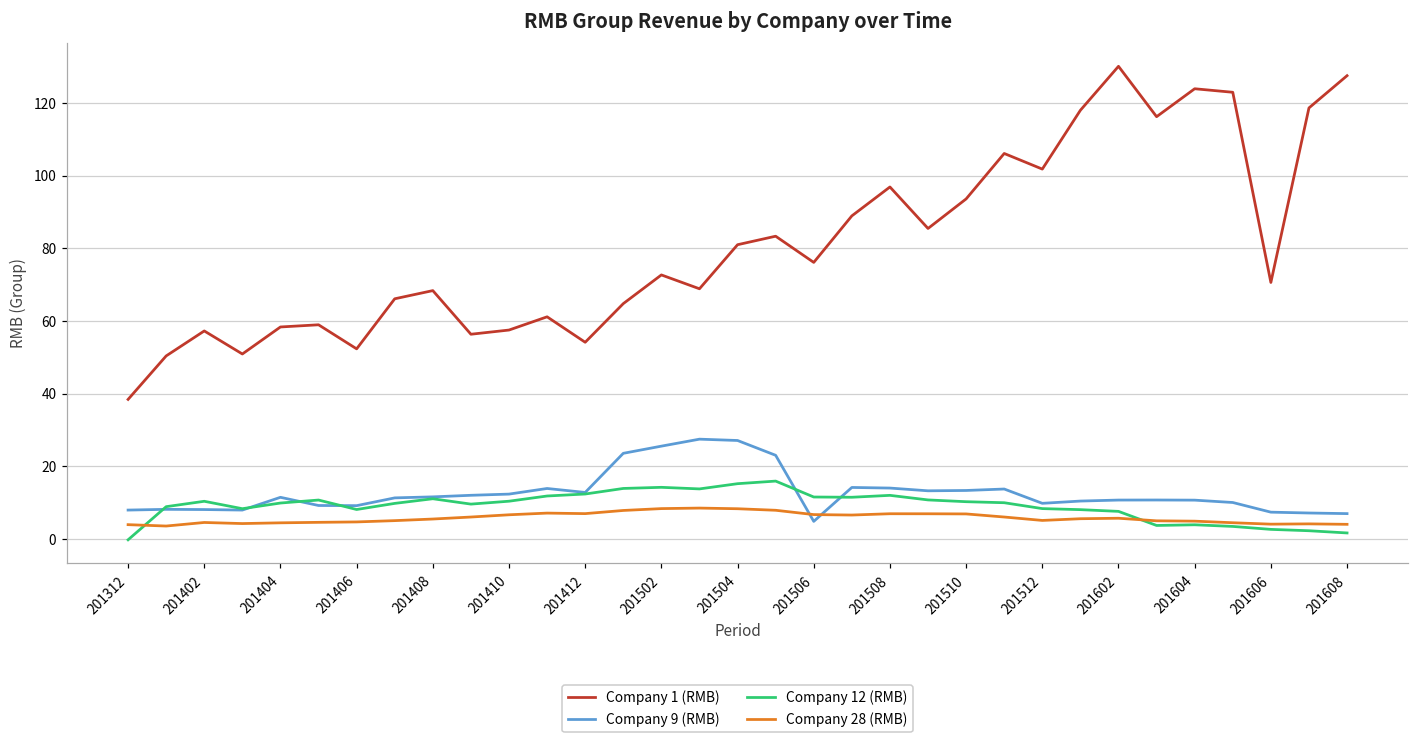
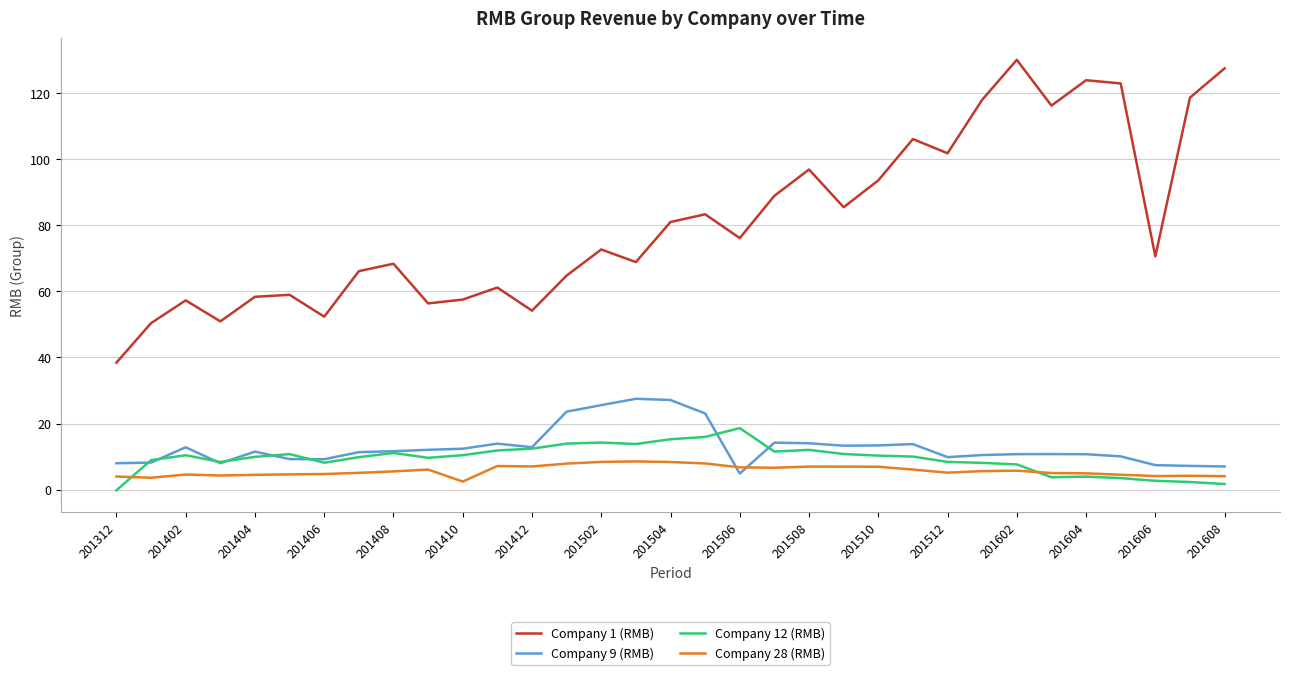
  {
    "Company 1 (RMB)": {
      "201312": 38,
      "201402": 57,
      "201404": 58,
      "201406": 52,
      "201408": 68,
      "201410": 58,
      "201412": 54,
      "201502": 73,
      "201504": 81,
      "201506": 76,
      "201508": 97,
      "201510": 94,
      "201512": 102,
      "201602": 130,
      "201604": 124,
      "201606": 71,
      "201608": 128
    },
    "Company 9 (RMB)": {
      "201312": 8,
-     "201402": 8,
+     "201402": 13,
      "201404": 11,
      "201406": 9,
      "201410": 12,
      "201502": 26,
      "201504": 27,
      "201506": 5,
      "201508": 14,
      "201510": 13,
      "201512": 10,
      "201602": 11,
      "201604": 11,
      "201606": 7,
      "201608": 7
    },
    "Company 12 (RMB)": {
      "201312": 0,
      "201402": 10,
      "201404": 10,
      "201406": 8,
      "201410": 10,
      "201502": 14,
      "201504": 15,
-     "201506": 12,
+     "201506": 19,
      "201508": 12,
      "201510": 10,
      "201512": 8,
      "201602": 8,
      "201604": 4,
      "201606": 3,
      "201608": 2
    },
    "Company 28 (RMB)": {
      "201312": 4,
      "201402": 5,
      "201404": 4,
      "201406": 5,
      "201408": 6,
-     "201410": 7,
+     "201410": 2,
      "201412": 7,
      "201502": 8,
      "201504": 8,
      "201506": 7,
      "201508": 7,
      "201510": 7,
      "201512": 5,
      "201602": 6,
      "201604": 5,
      "201606": 4,
      "201608": 4
    }
  }
